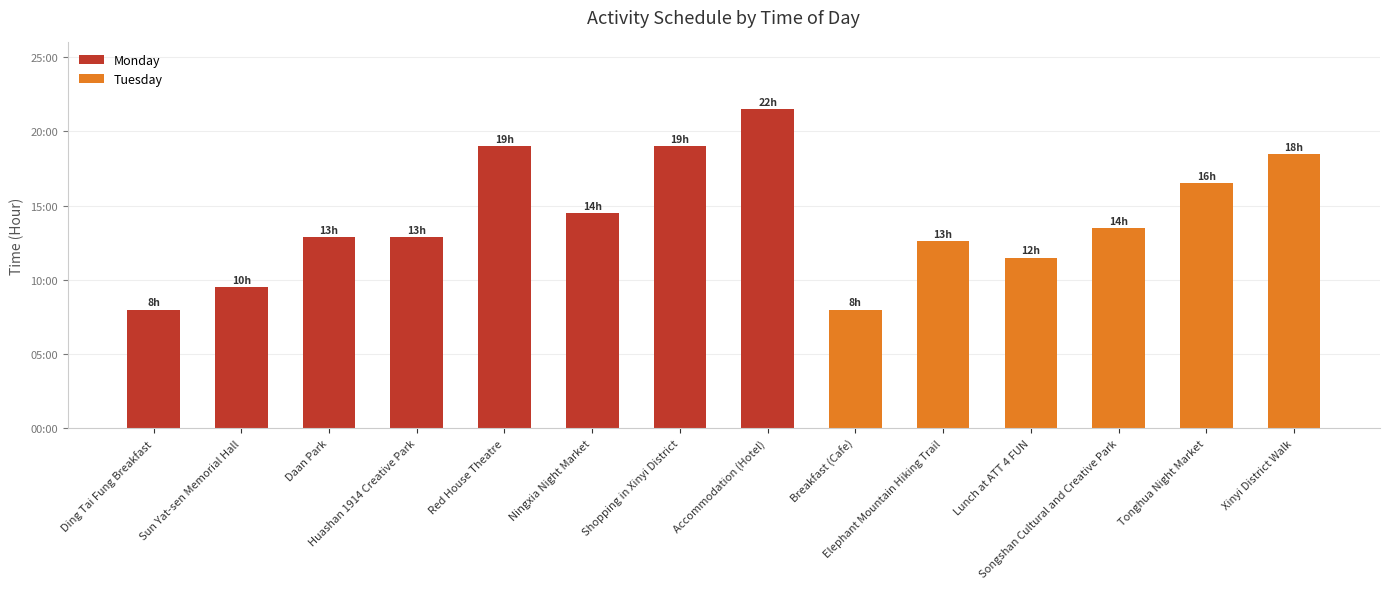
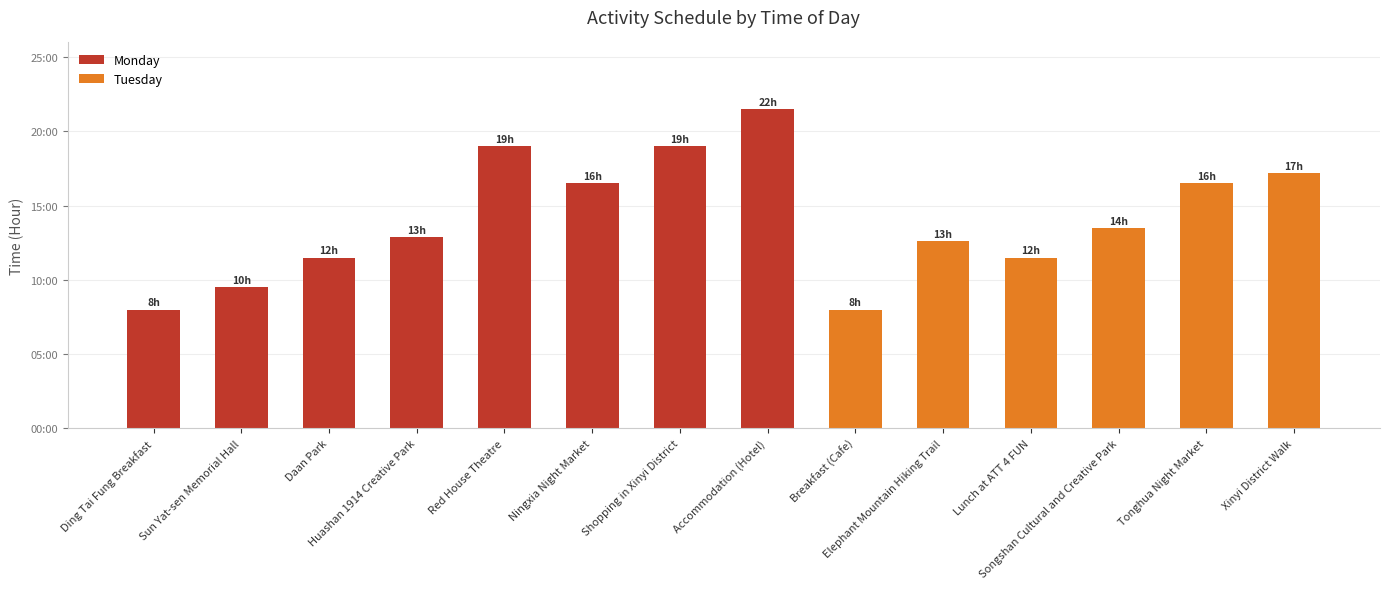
  {
    "Ding Tai Fung Breakfast": "8h",
    "Sun Yat-sen Memorial Hall": "10h",
-   "Daan Park": "13h",
+   "Daan Park": "12h",
    "Huashan 1914 Creative Park": "13h",
    "Red House Theatre": "19h",
-   "Ningxia Night Market": "14h",
+   "Ningxia Night Market": "16h",
    "Shopping in Xinyi District": "19h",
    "Accommodation (Hotel)": "22h",
    "Breakfast (Cafe)": "8h",
    "Elephant Mountain Hiking Trail": "13h",
    "Lunch at ATT 4 FUN": "12h",
    "Songshan Cultural and Creative Park": "14h",
    "Tonghua Night Market": "16h",
-   "Xinyi District Walk": "18h"
+   "Xinyi District Walk": "17h"
  }
